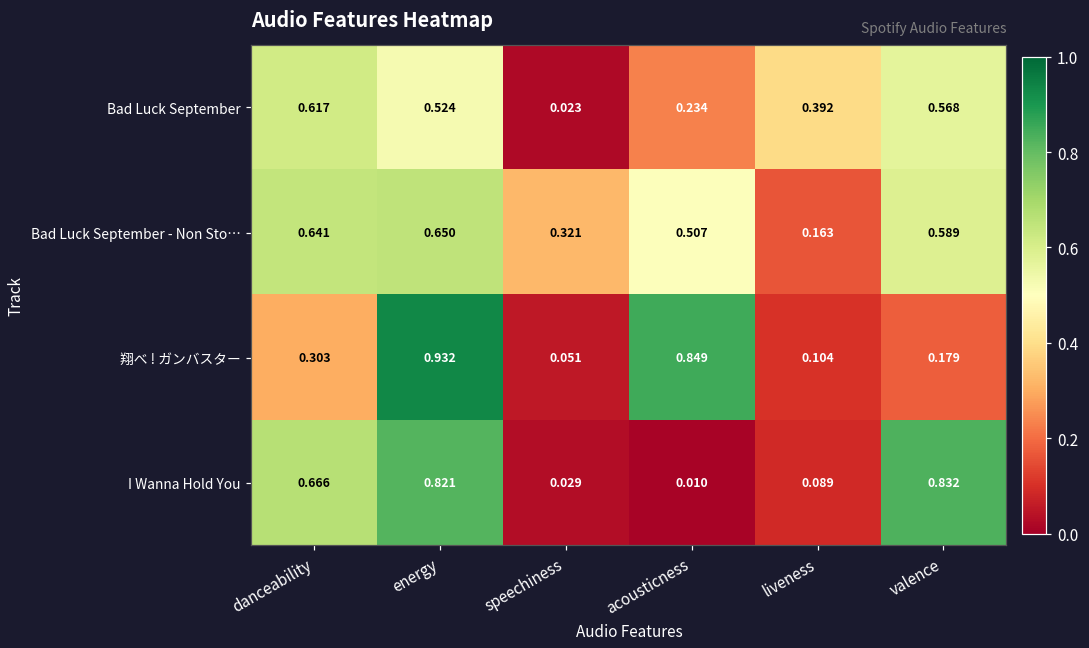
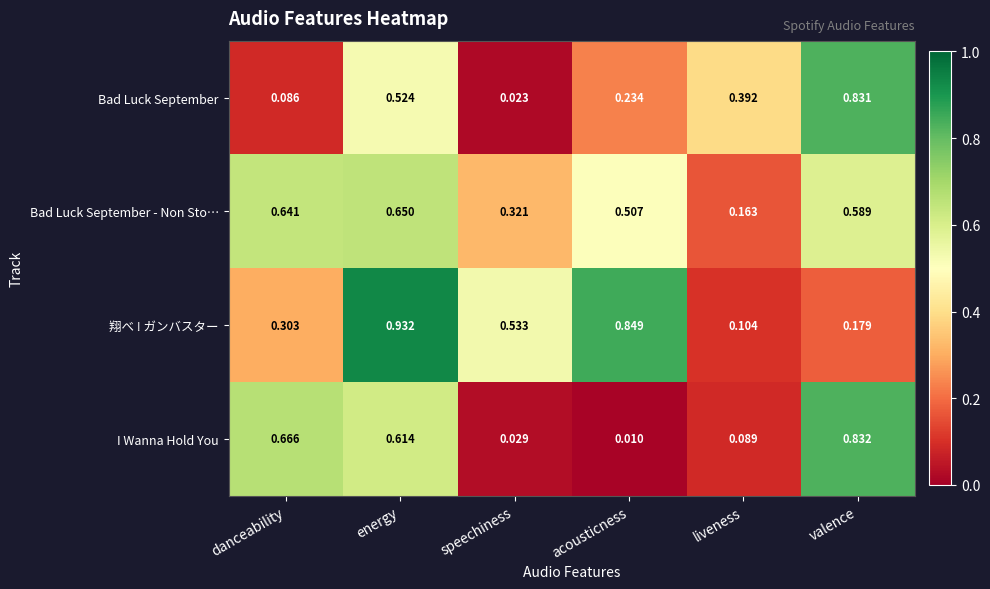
  {
    "Bad Luck September": {
-     "danceability": 0.617,
+     "danceability": 0.086,
      "energy": 0.524,
      "speechiness": 0.023,
      "acousticness": 0.234,
      "liveness": 0.392,
-     "valence": 0.568
+     "valence": 0.831
    },
    "Bad Luck September - Non Sto…": {
      "danceability": 0.641,
      "energy": 0.650,
      "speechiness": 0.321,
      "acousticness": 0.507,
      "liveness": 0.163,
      "valence": 0.589
    },
    "翔べ ! ガンバスター": {
      "danceability": 0.303,
      "energy": 0.932,
-     "speechiness": 0.051,
+     "speechiness": 0.533,
      "acousticness": 0.849,
      "liveness": 0.104,
      "valence": 0.179
    },
    "I Wanna Hold You": {
      "danceability": 0.666,
-     "energy": 0.821,
+     "energy": 0.614,
      "speechiness": 0.029,
      "acousticness": 0.010,
      "liveness": 0.089,
      "valence": 0.832
    }
  }
